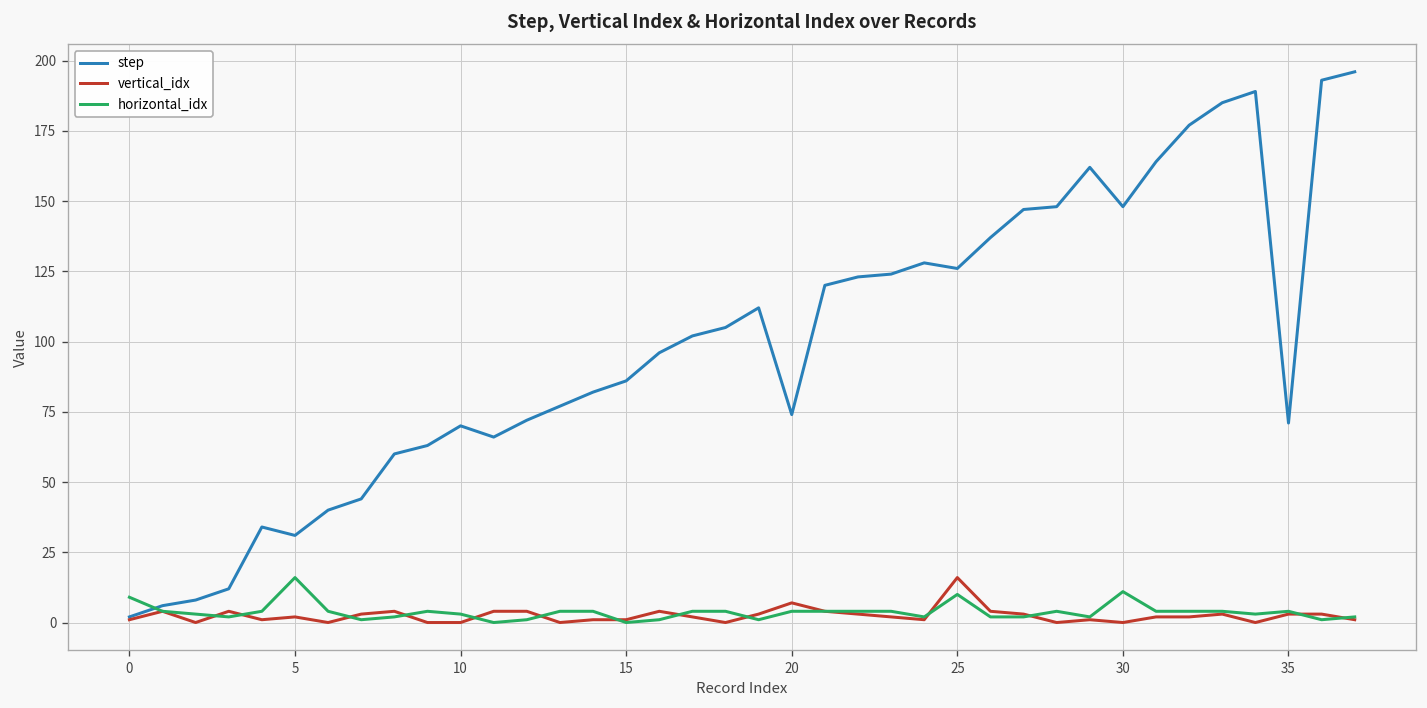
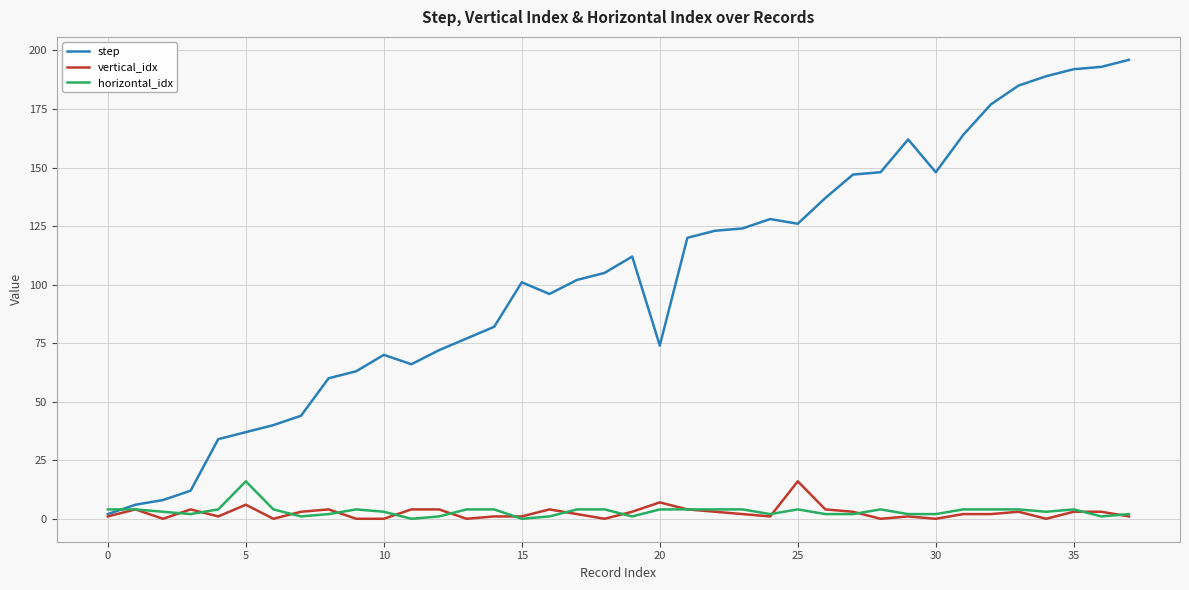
  {
    "step": {
-     "5": 31,
+     "5": 37,
      "10": 70,
-     "15": 86,
+     "15": 101,
      "20": 74,
      "25": 126,
      "30": 148,
-     "35": 71
+     "35": 192
    },
    "vertical_idx": {
-     "5": 2,
+     "5": 6,
      "10": 0,
      "20": 7,
      "25": 16,
      "30": 0
    },
    "horizontal_idx": {
-     "0": 9,
+     "0": 4,
      "5": 16,
      "10": 3,
      "20": 4,
-     "25": 10,
-     "30": 11
+     "25": 4,
+     "30": 2
    }
  }
